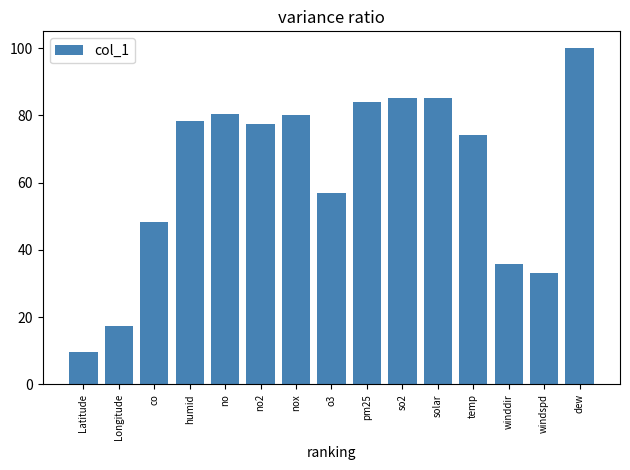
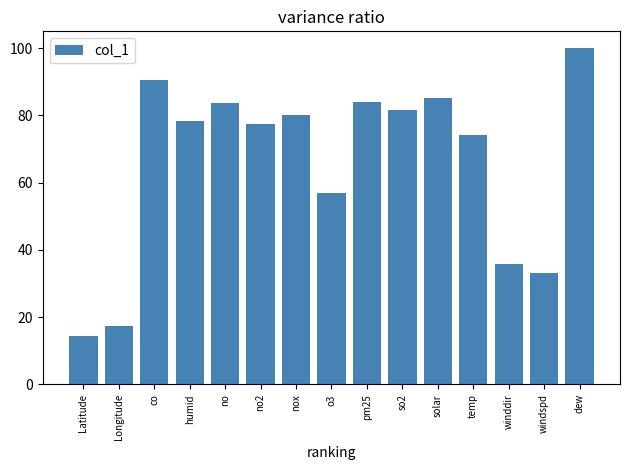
  {
-   "Latitude": 10,
+   "Latitude": 15,
    "Longitude": 17,
-   "co": 48,
+   "co": 91,
    "humid": 78,
-   "no": 80,
+   "no": 84,
    "no2": 77,
    "nox": 80,
    "o3": 57,
    "pm25": 84,
-   "so2": 85,
+   "so2": 81,
    "solar": 85,
    "temp": 74,
    "winddir": 36,
    "windspd": 33,
    "dew": 100
  }
